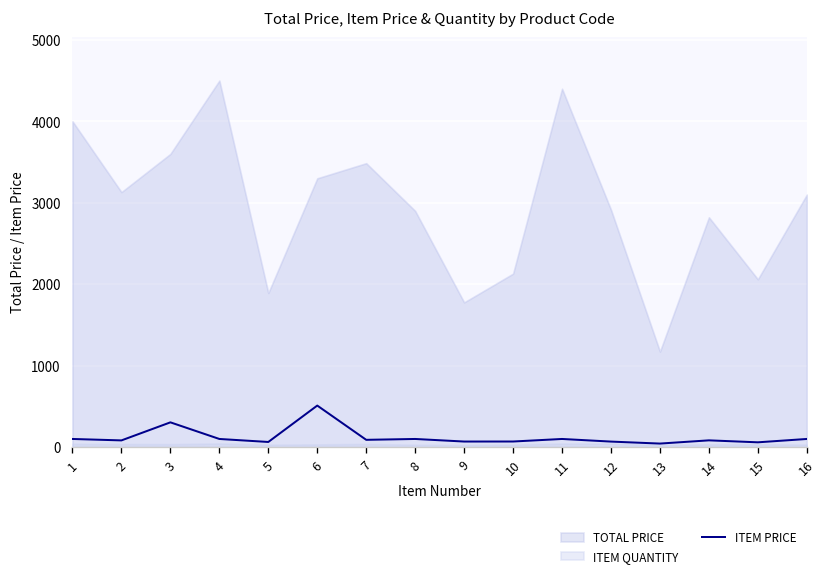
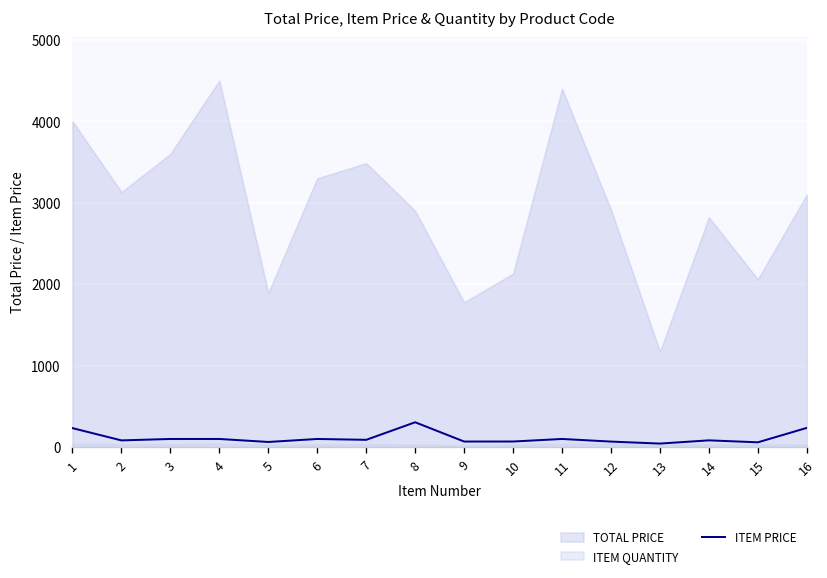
  {
    "ITEM PRICE": {
-     "1": 100,
+     "1": 200,
      "2": 100,
-     "3": 300,
+     "3": 100,
      "4": 100,
-     "6": 500,
+     "6": 100,
      "7": 100,
-     "8": 100,
+     "8": 300,
      "9": 100,
      "10": 100,
      "11": 100,
      "14": 100,
-     "16": 100
+     "16": 200
    }
  }
